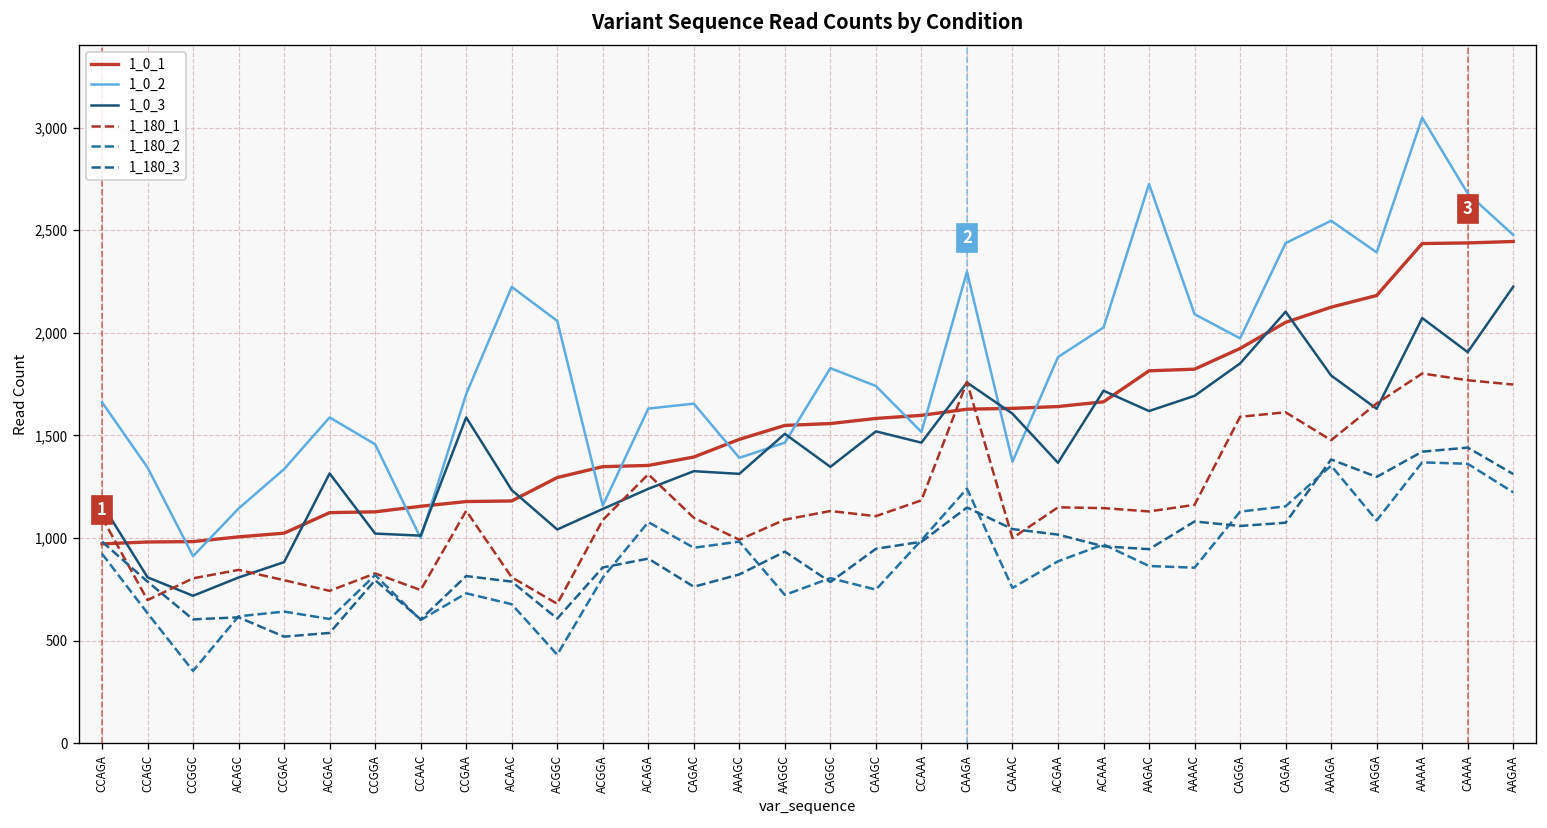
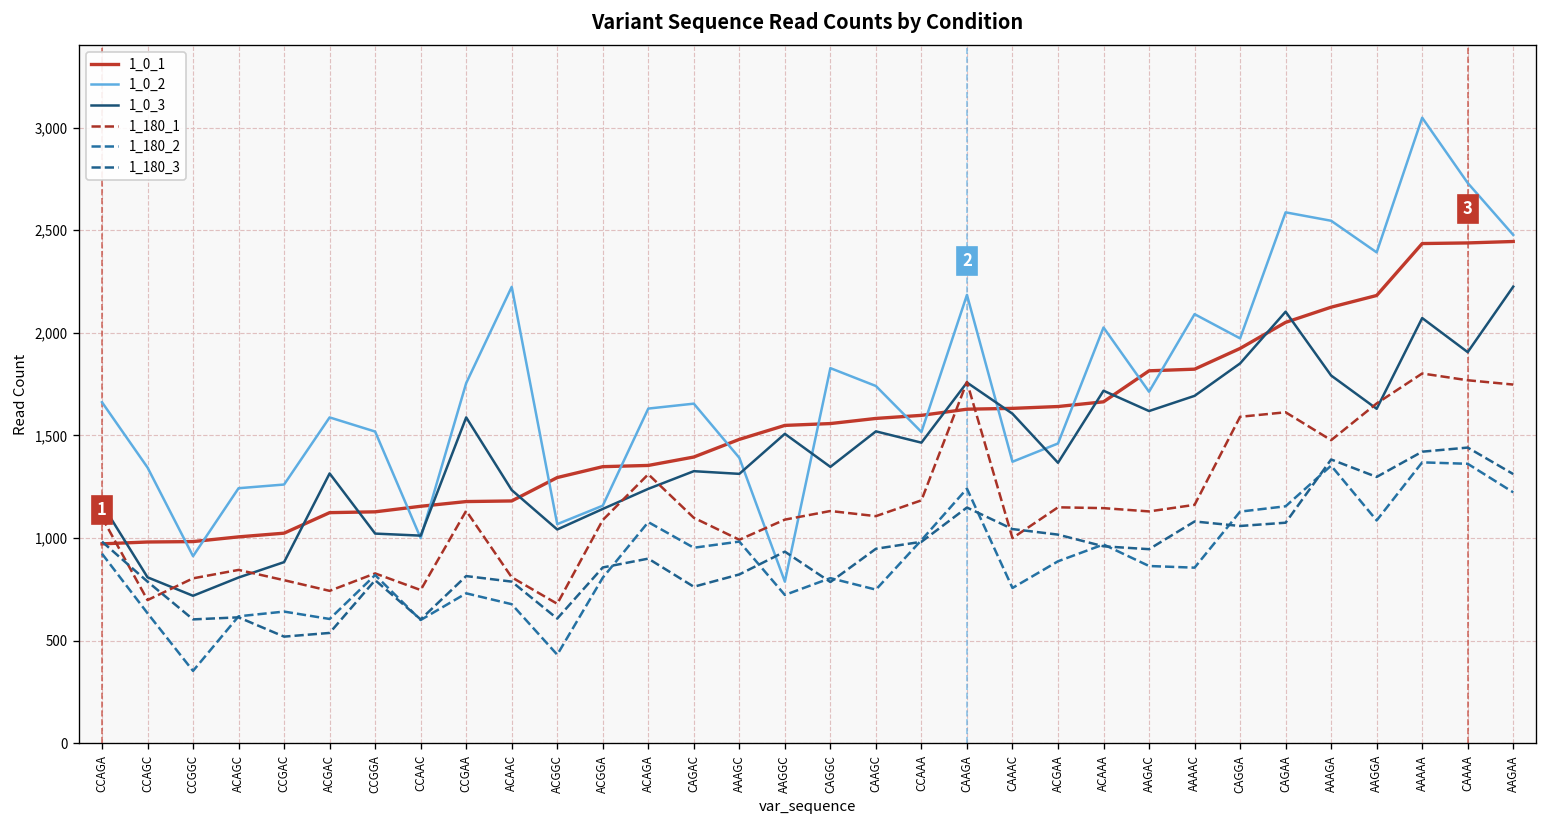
  {
    "1_0_2": {
      "CCAGA": "1,660",
      "CCAGC": "1,340",
      "CCGGC": "910",
-     "ACAGC": "1,140",
-     "CCGAC": "1,340",
+     "ACAGC": "1,240",
+     "CCGAC": "1,260",
      "ACGAC": "1,590",
-     "CCGGA": "1,460",
-     "CCGAA": "1,700",
+     "CCGGA": "1,520",
+     "CCGAA": "1,760",
      "ACAAC": "2,220",
-     "ACGGC": "2,060",
+     "ACGGC": "1,070",
      "ACGGA": "1,160",
      "ACAGA": "1,630",
      "CAGAC": "1,660",
      "AAAGC": "1,390",
-     "AAGGC": "1,470",
+     "AAGGC": "790",
      "CAGGC": "1,830",
      "CAAGC": "1,740",
      "CCAAA": "1,520",
-     "CAAGA": "2,300",
+     "CAAGA": "2,190",
      "CAAAC": "1,370",
-     "ACGAA": "1,880",
+     "ACGAA": "1,460",
      "ACAAA": "2,030",
-     "AAGAC": "2,730",
+     "AAGAC": "1,710",
      "AAAAC": "2,090",
      "CAGGA": "1,970",
-     "CAGAA": "2,440",
+     "CAGAA": "2,590",
      "AAAGA": "2,550",
      "AAGGA": "2,390",
      "AAAAA": "3,050",
-     "CAAAA": "2,680",
+     "CAAAA": "2,730",
      "AAGAA": "2,480"
    }
  }
